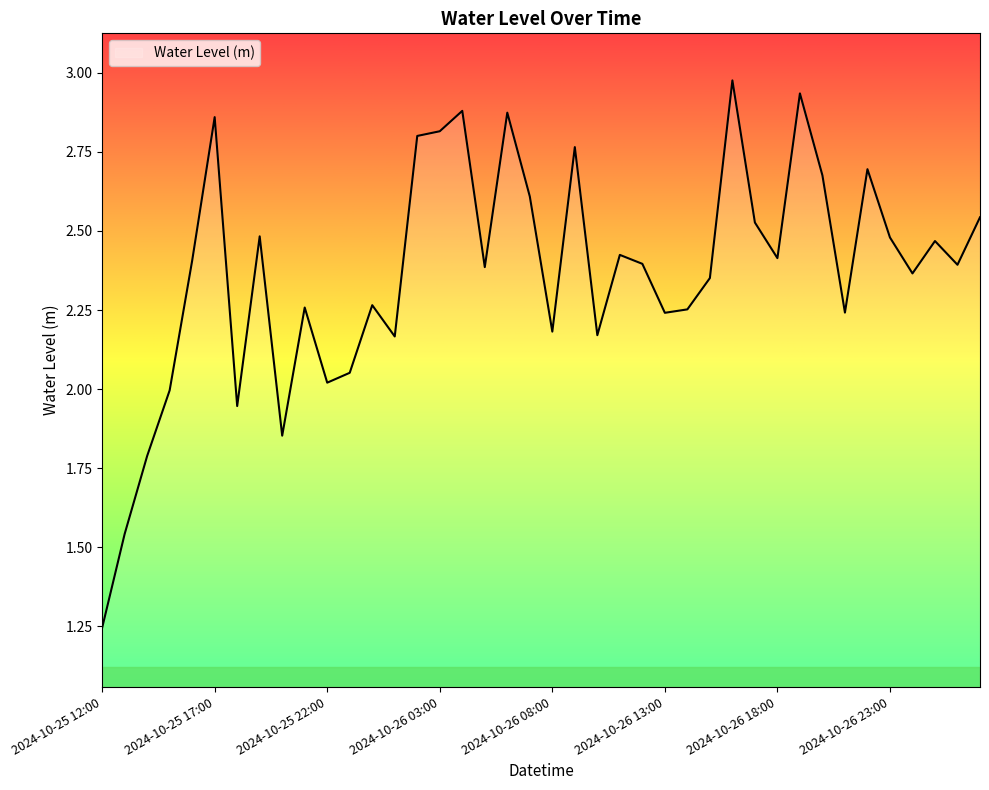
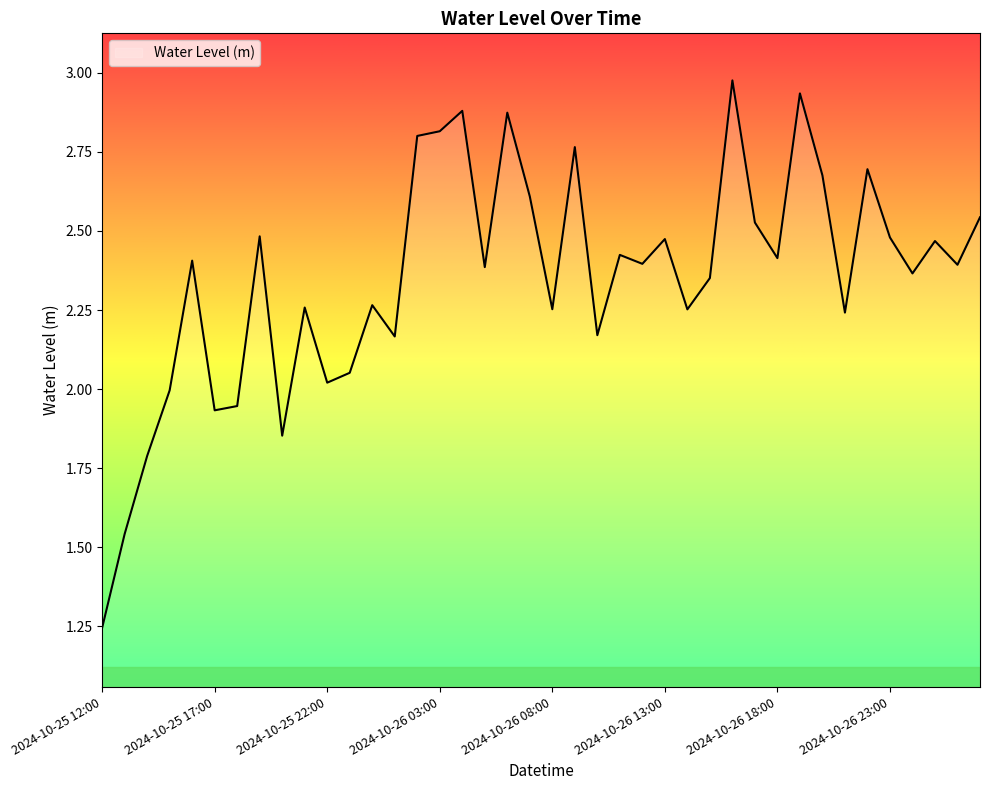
  {
    "2024-10-25 12:00": 1.25,
-   "2024-10-25 17:00": 2.86,
+   "2024-10-25 17:00": 1.93,
    "2024-10-25 22:00": 2.02,
    "2024-10-26 03:00": 2.82,
-   "2024-10-26 08:00": 2.18,
-   "2024-10-26 13:00": 2.24,
+   "2024-10-26 08:00": 2.25,
+   "2024-10-26 13:00": 2.47,
    "2024-10-26 18:00": 2.41,
    "2024-10-26 23:00": 2.48
  }
